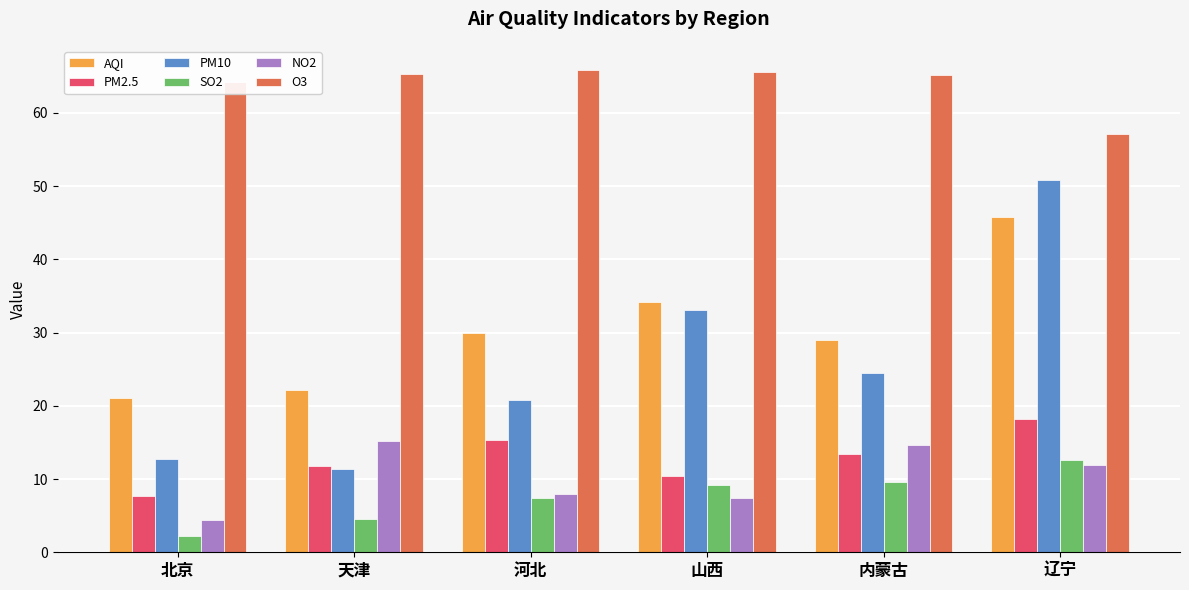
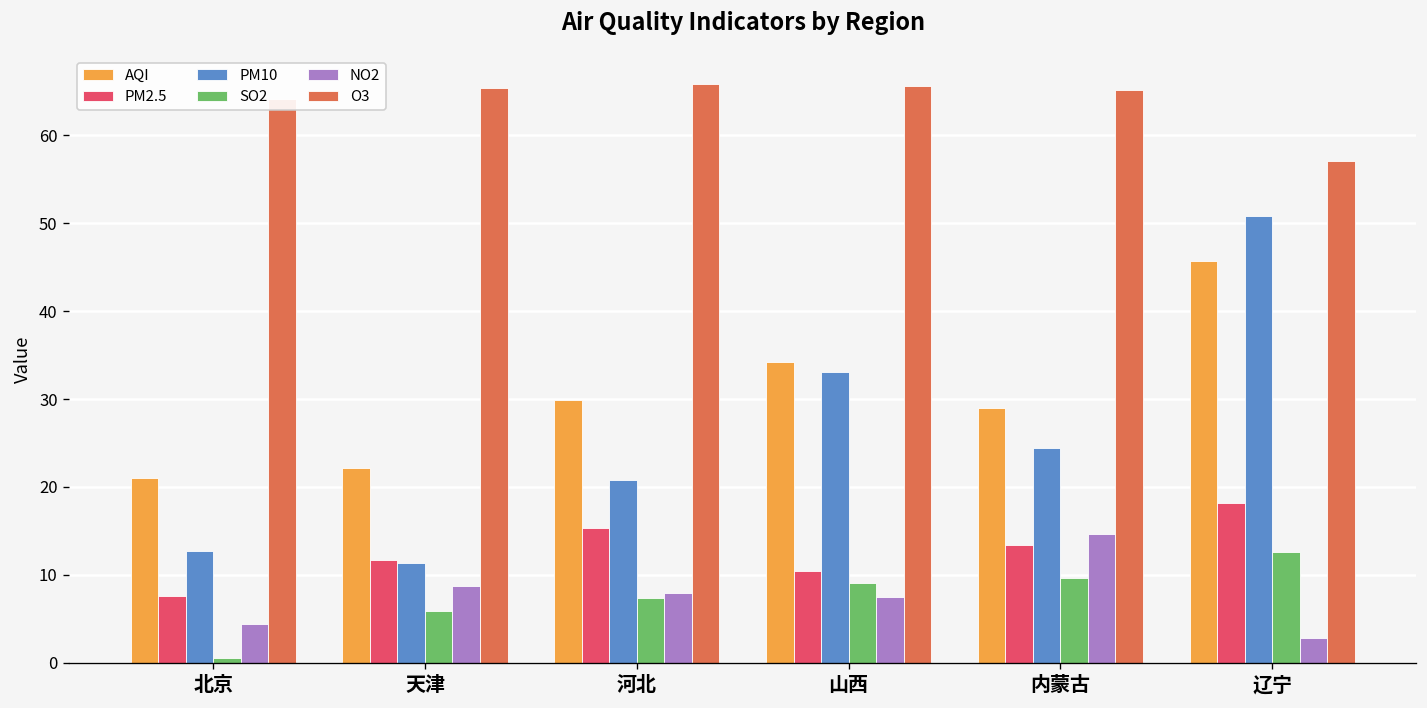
  {
    "PM10": {
      "北京": 13,
      "天津": 11,
      "河北": 21,
      "山西": 33,
      "内蒙古": 24,
      "辽宁": 51
    },
    "SO2": {
-     "北京": 2,
-     "天津": 5,
+     "北京": 1,
+     "天津": 6,
      "河北": 7,
      "山西": 9,
      "内蒙古": 10,
      "辽宁": 13
    },
    "NO2": {
      "北京": 4,
-     "天津": 15,
+     "天津": 9,
      "河北": 8,
      "山西": 7,
      "内蒙古": 15,
-     "辽宁": 12
+     "辽宁": 3
    }
  }
